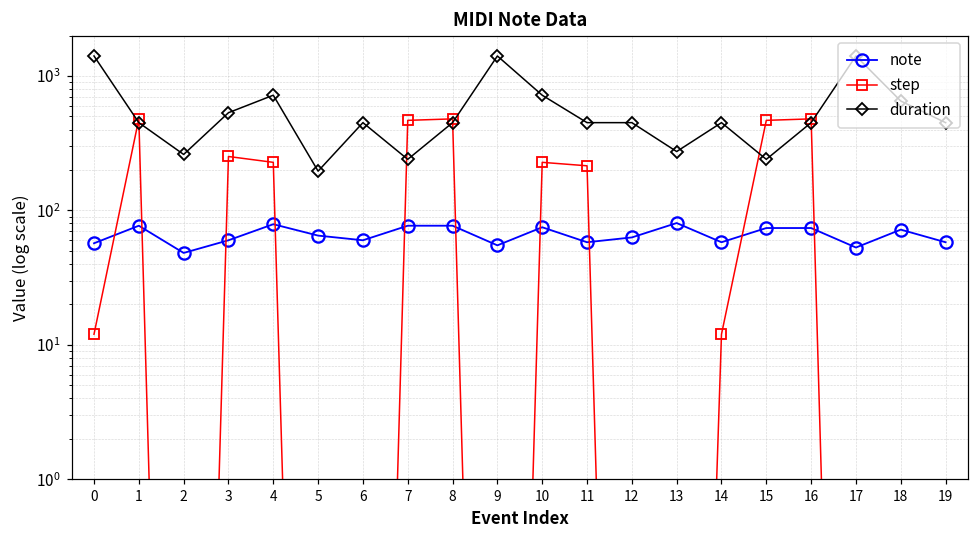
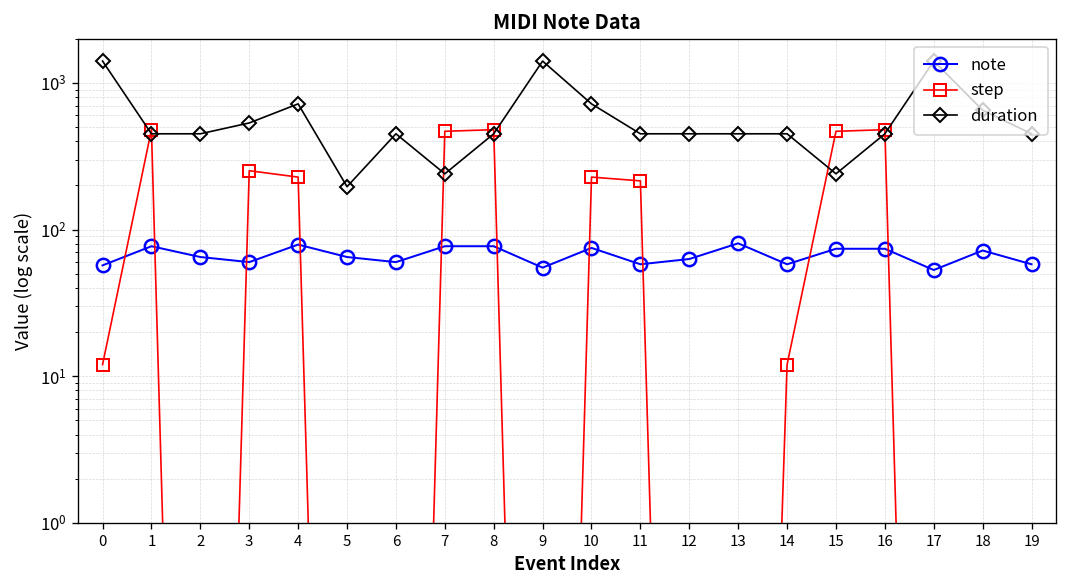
  {
    "note": {
      "0": 60,
      "1": 80,
-     "2": 48,
+     "2": 70,
      "3": 60,
      "4": 80,
      "5": 70,
      "6": 60,
      "7": 80,
      "8": 80,
      "9": 60,
      "10": 80,
      "11": 60,
      "12": 60,
      "13": 80,
      "14": 60,
      "15": 70,
      "16": 70,
      "17": 53,
      "18": 70,
      "19": 60
    },
    "step": {
      "0": 12,
      "1": 480,
      "3": 250,
      "4": 230,
      "7": 470,
      "8": 480,
      "10": 230,
      "11": 210,
      "14": 12,
      "15": 470,
      "16": 480
    },
    "duration": {
      "0": 1400,
      "1": 450,
-     "2": 260,
+     "2": 450,
      "3": 500,
      "4": 700,
      "5": 200,
      "6": 450,
      "7": 240,
      "8": 450,
      "9": 1400,
      "10": 700,
      "11": 450,
      "12": 450,
-     "13": 270,
+     "13": 450,
      "14": 450,
      "15": 240,
      "16": 450
    }
  }
